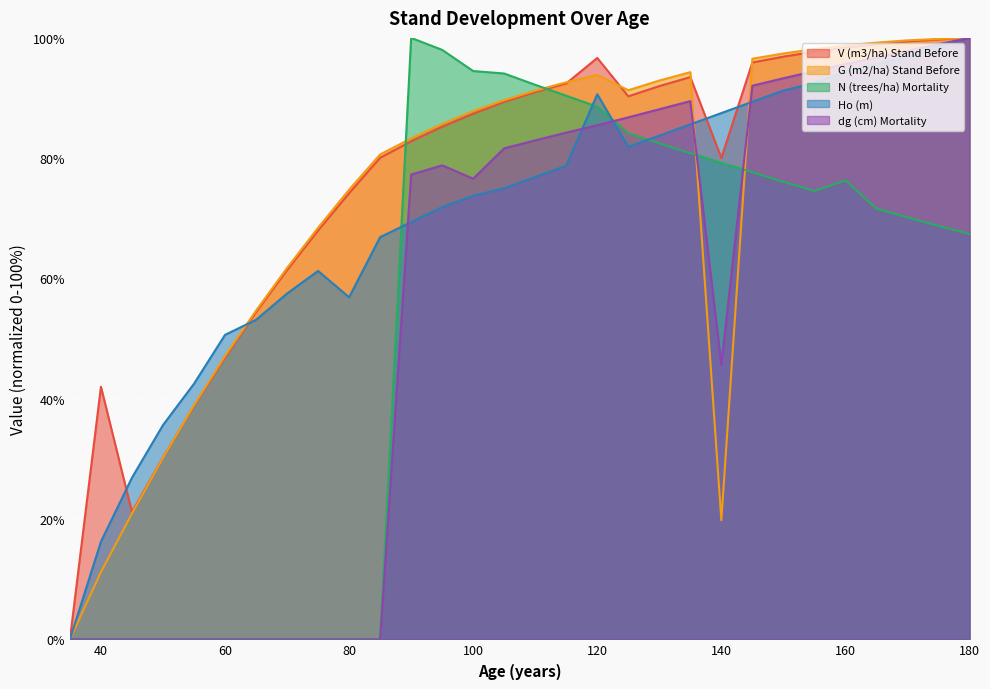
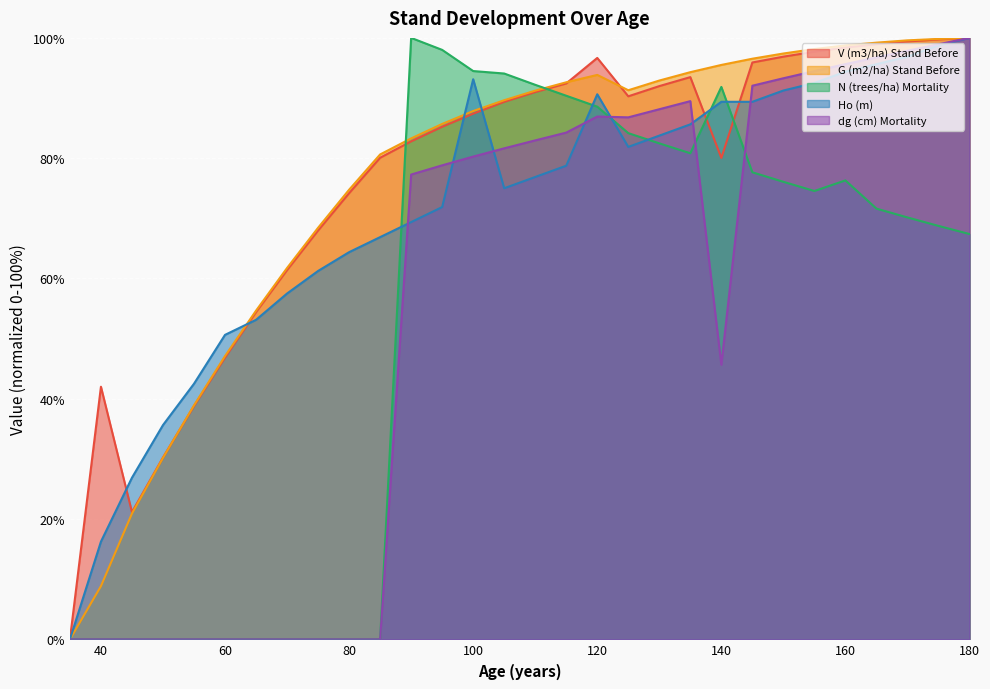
  {
    "V (m3/ha) Stand Before": {
      "40": "42%",
      "80": "74%",
      "100": "87%",
      "120": "97%",
      "140": "80%"
    },
    "G (m2/ha) Stand Before": {
-     "40": "11%",
+     "40": "9%",
      "80": "75%",
      "100": "88%",
      "120": "94%",
-     "140": "20%"
+     "140": "96%"
    },
    "N (trees/ha) Mortality": {
      "100": "94%",
      "120": "89%",
-     "140": "79%",
+     "140": "92%",
      "160": "76%",
      "180": "67%"
    },
    "Ho (m)": {
      "40": "16%",
      "60": "51%",
-     "80": "57%",
-     "100": "74%",
+     "80": "64%",
+     "100": "93%",
      "120": "91%",
-     "140": "88%"
+     "140": "89%"
    },
    "dg (cm) Mortality": {
-     "100": "77%",
-     "120": "85%",
+     "100": "80%",
+     "120": "87%",
      "140": "46%"
    }
  }
